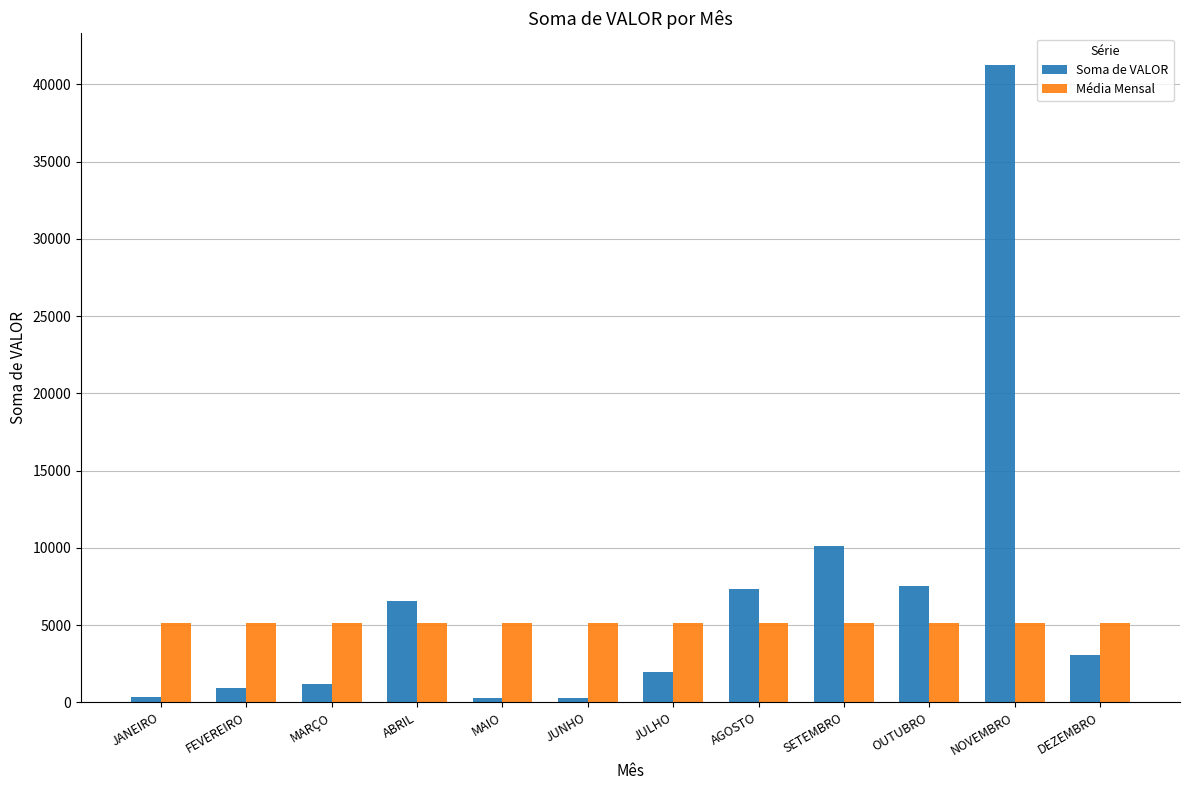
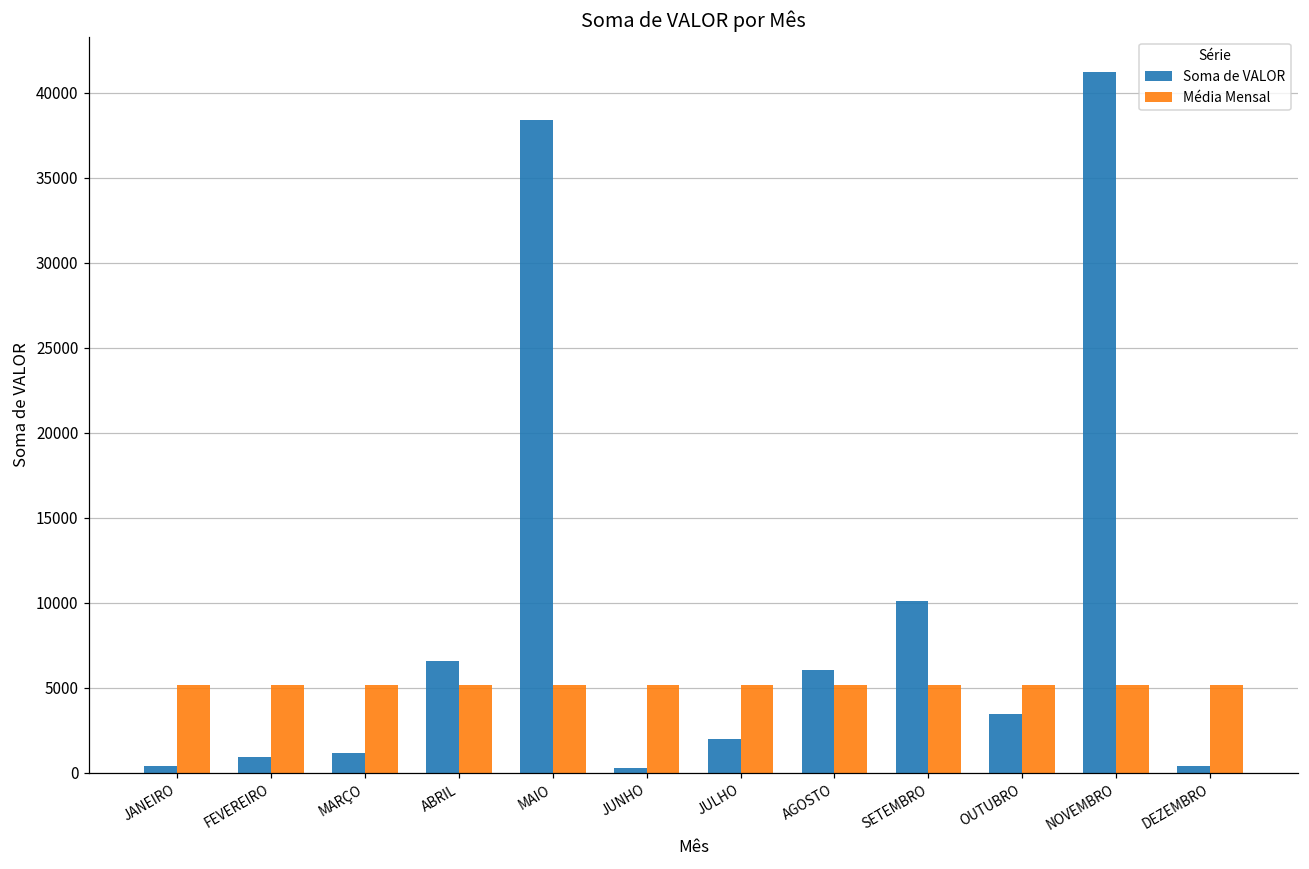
  {
    "Soma de VALOR": {
      "JANEIRO": 400,
      "FEVEREIRO": 900,
      "MARÇO": 1200,
      "ABRIL": 6600,
-     "MAIO": 300,
+     "MAIO": 38400,
      "JUNHO": 300,
      "JULHO": 2000,
-     "AGOSTO": 7400,
+     "AGOSTO": 6000,
      "SETEMBRO": 10100,
-     "OUTUBRO": 7500,
+     "OUTUBRO": 3400,
      "NOVEMBRO": 41200,
-     "DEZEMBRO": 3100
+     "DEZEMBRO": 400
    },
    "Média Mensal": {
      "JANEIRO": 5100,
      "FEVEREIRO": 5100,
      "MARÇO": 5100,
      "ABRIL": 5100,
      "MAIO": 5100,
      "JUNHO": 5100,
      "JULHO": 5100,
      "AGOSTO": 5100,
      "SETEMBRO": 5100,
      "OUTUBRO": 5100,
      "NOVEMBRO": 5100,
      "DEZEMBRO": 5100
    }
  }
